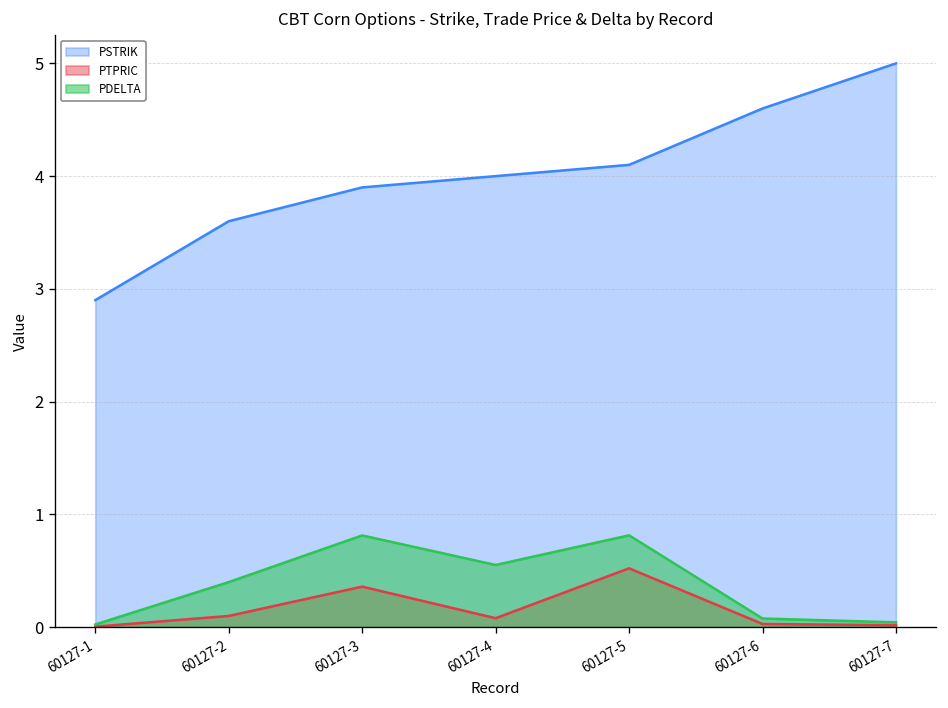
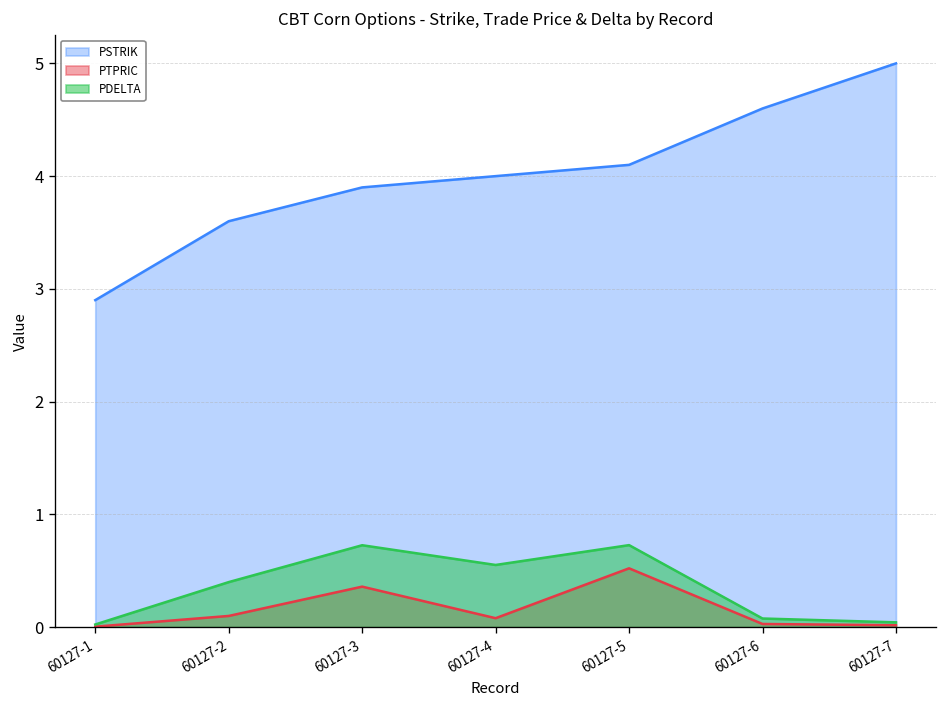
  {
    "PSTRIK": {
      "60127-1": 2.9,
      "60127-2": 3.6,
      "60127-3": 3.9,
      "60127-4": 4.0,
      "60127-5": 4.1,
      "60127-6": 4.6,
      "60127-7": 5.0
    },
    "PTPRIC": {
      "60127-2": 0.1,
      "60127-3": 0.4,
      "60127-4": 0.1,
      "60127-5": 0.5,
      "60127-6": 0.0
    },
    "PDELTA": {
      "60127-2": 0.4,
-     "60127-3": 0.8,
+     "60127-3": 0.7,
      "60127-4": 0.6,
-     "60127-5": 0.8,
+     "60127-5": 0.7,
      "60127-6": 0.1
    }
  }
